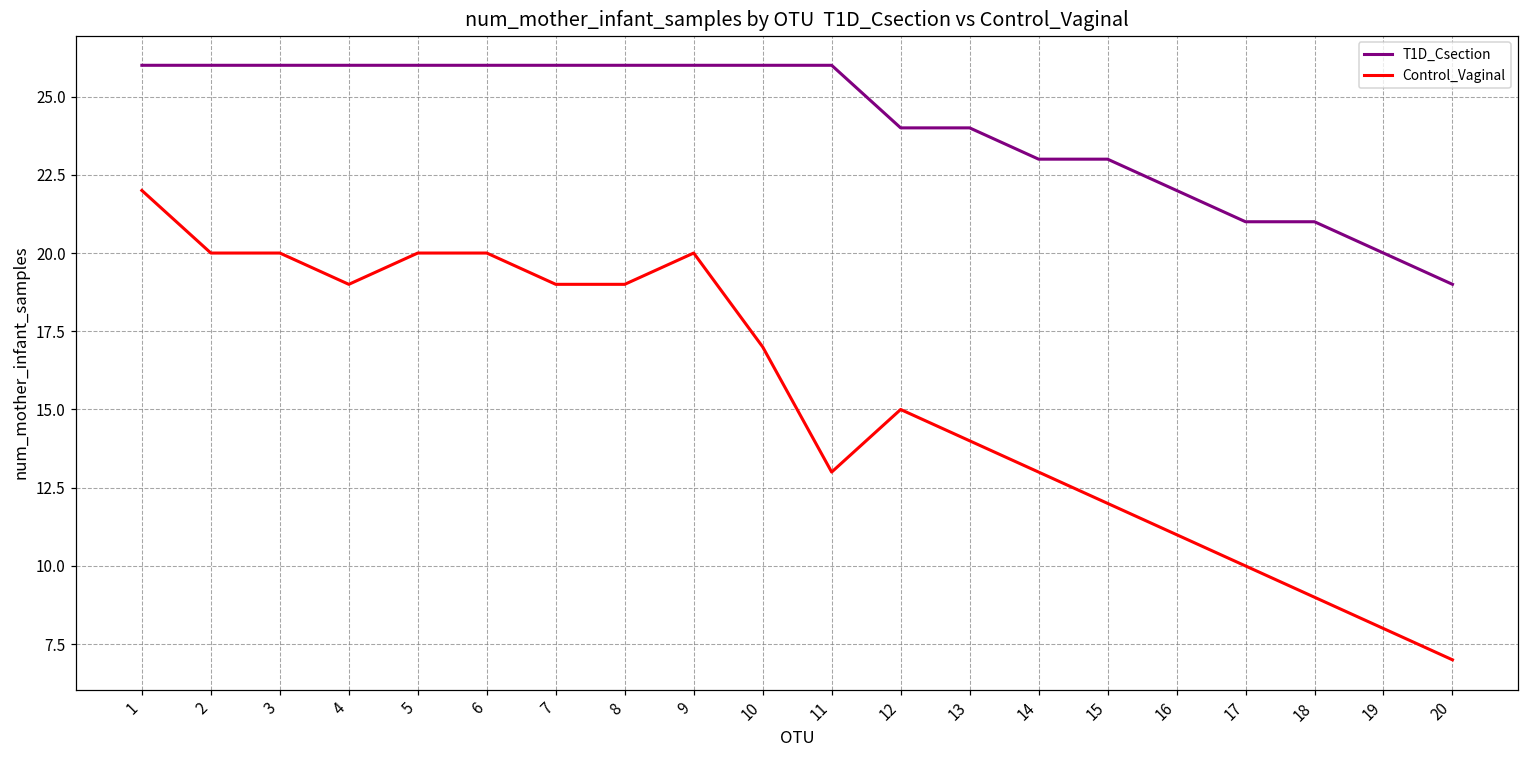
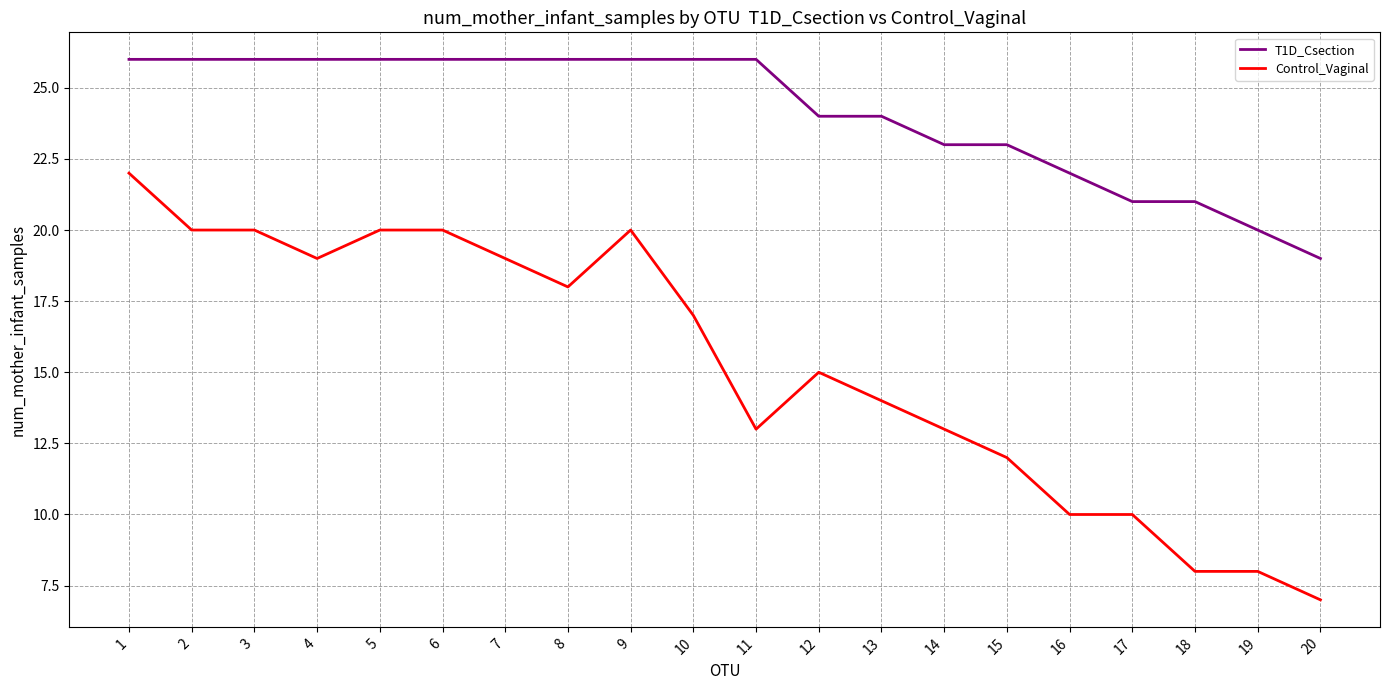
  {
    "T1D_Csection": {
      "1": 26,
      "2": 26,
      "3": 26,
      "4": 26,
      "5": 26,
      "6": 26,
      "7": 26,
      "8": 26,
      "9": 26,
      "10": 26,
      "11": 26,
      "12": 24,
      "13": 24,
      "14": 23,
      "15": 23,
      "16": 22,
      "17": 21,
      "18": 21,
      "19": 20,
      "20": 19
    },
    "Control_Vaginal": {
      "1": 22,
      "2": 20,
      "3": 20,
      "4": 19,
      "5": 20,
      "6": 20,
      "7": 19,
-     "8": 19,
+     "8": 18,
      "9": 20,
      "10": 17,
      "11": 13,
      "12": 15,
      "13": 14,
      "14": 13,
      "15": 12,
-     "16": 11,
+     "16": 10,
      "17": 10,
-     "18": 9,
+     "18": 8,
      "19": 8,
      "20": 7
    }
  }
